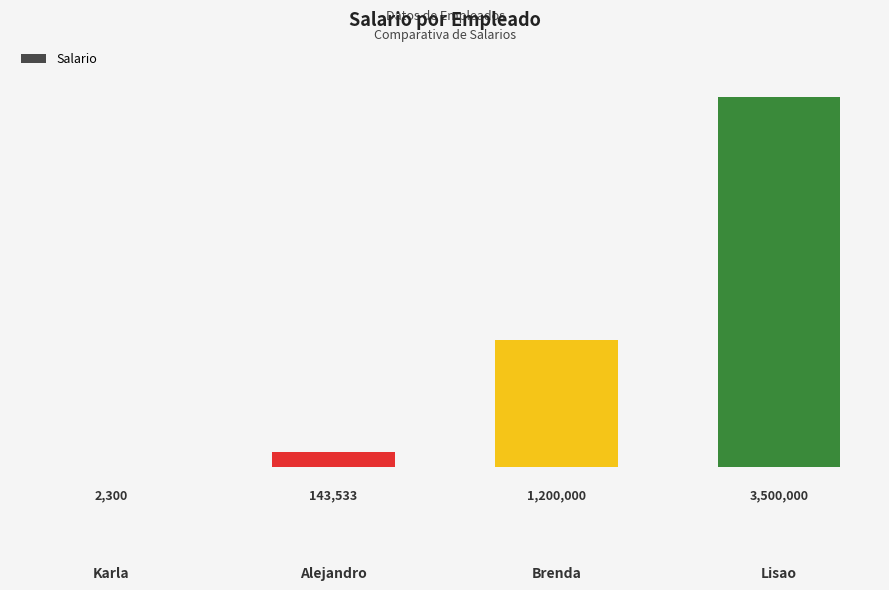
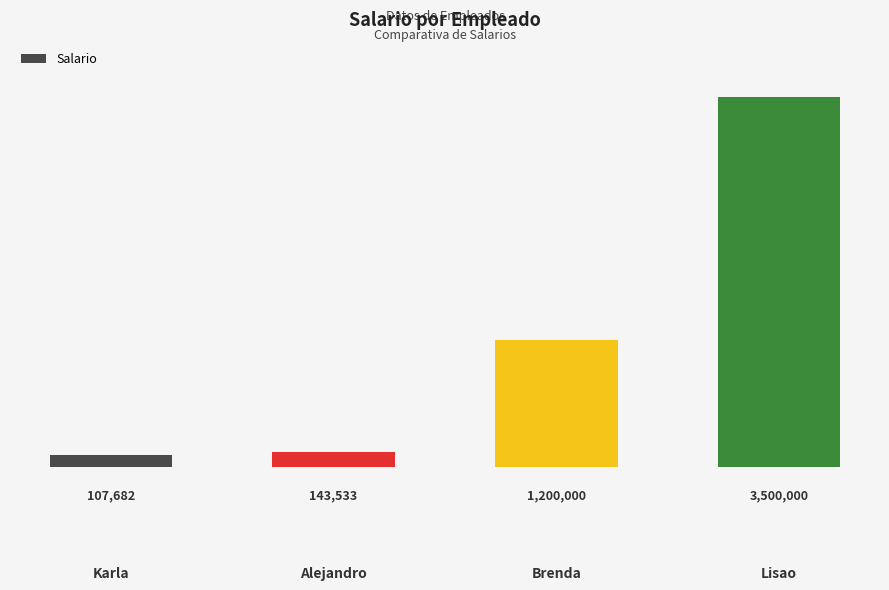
  {
-   "Karla": "2,300"
+   "Karla": "107,682"
  }
